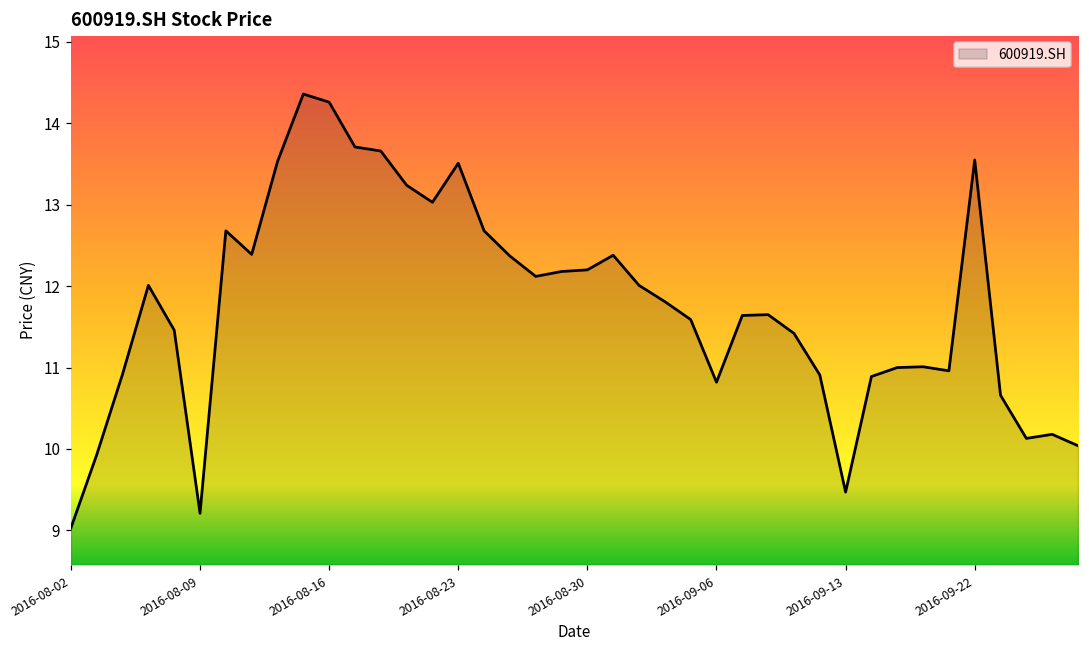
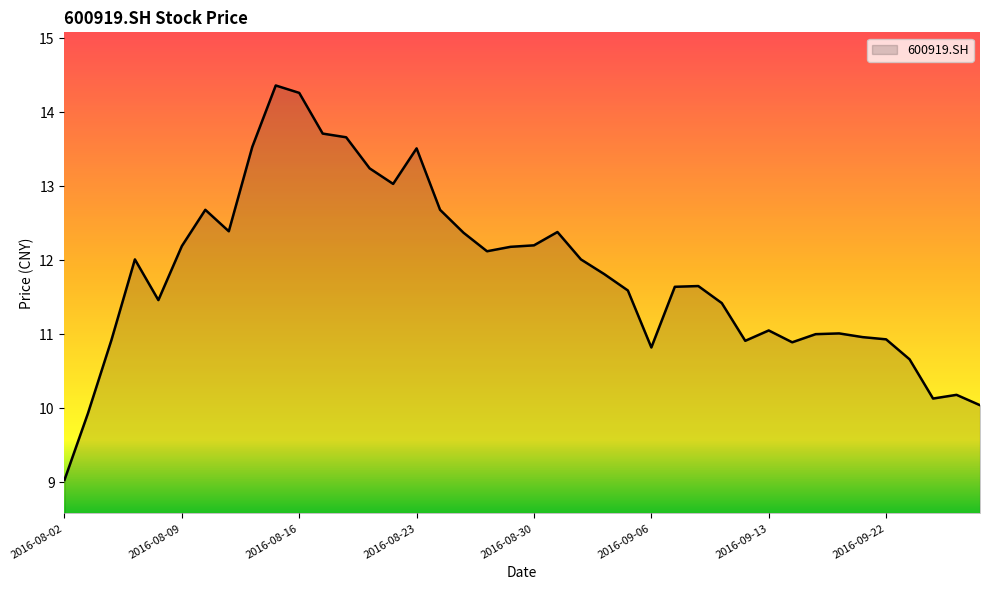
  {
    "2016-08-02": 9.0,
-   "2016-08-09": 9.2,
+   "2016-08-09": 12.2,
    "2016-08-16": 14.3,
    "2016-08-23": 13.5,
    "2016-08-30": 12.2,
    "2016-09-06": 10.8,
-   "2016-09-13": 9.5,
-   "2016-09-22": 13.6
+   "2016-09-13": 11.1,
+   "2016-09-22": 10.9
  }
